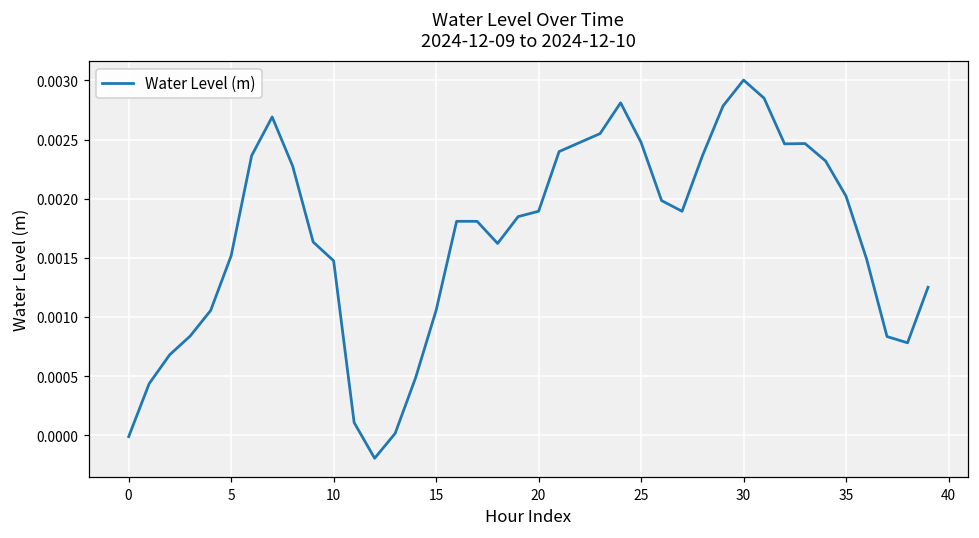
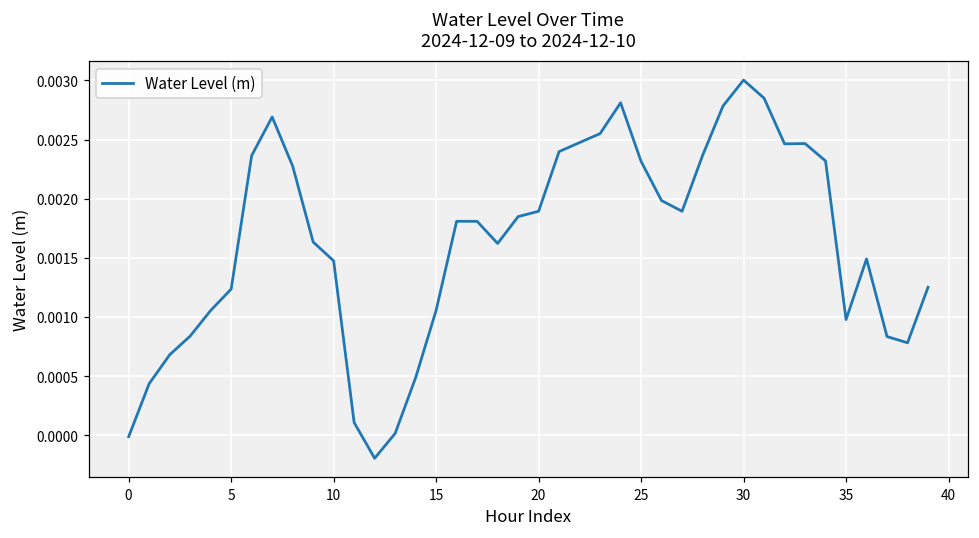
  {
    "0": -0.00001,
-   "5": 0.00152,
+   "5": 0.00124,
    "10": 0.00147,
    "15": 0.00106,
    "20": 0.00189,
-   "25": 0.00248,
+   "25": 0.00232,
    "30": 0.00300,
-   "35": 0.00202
+   "35": 0.00098
  }
